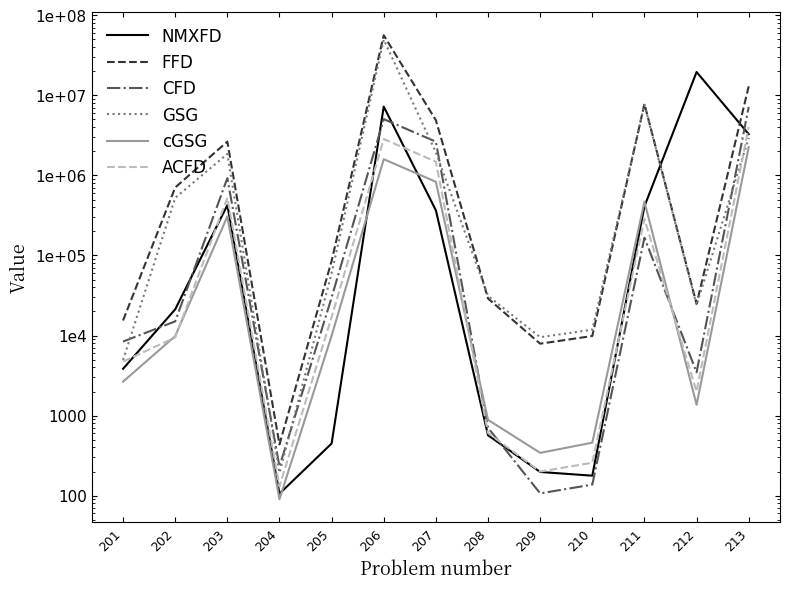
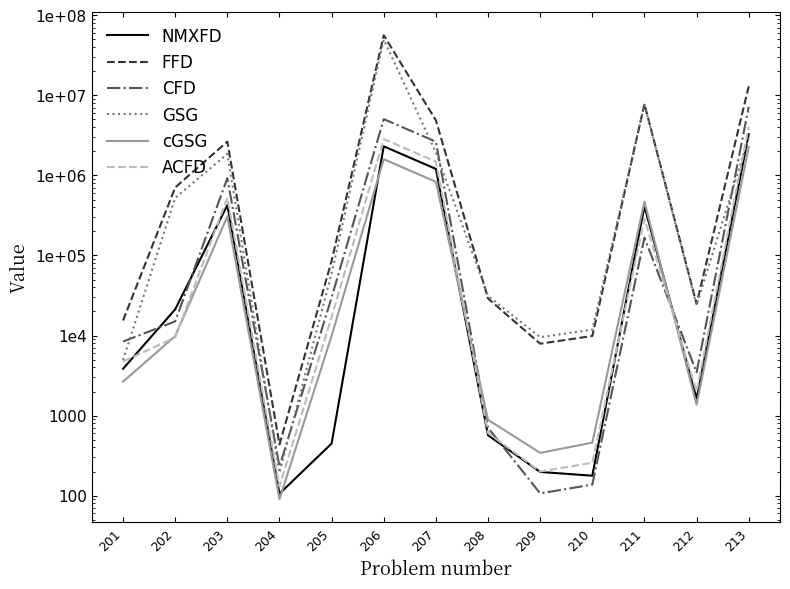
  {
    "NMXFD": {
      "201": 4000,
      "202": 21000,
      "203": 400000,
      "204": 110,
      "205": 400,
-     "206": 7000000,
-     "207": 400000,
+     "206": 2300000,
+     "207": 1200000,
      "210": 180,
      "211": 400000,
-     "212": 20000000,
+     "212": 1600,
      "213": 3300000
    }
  }
